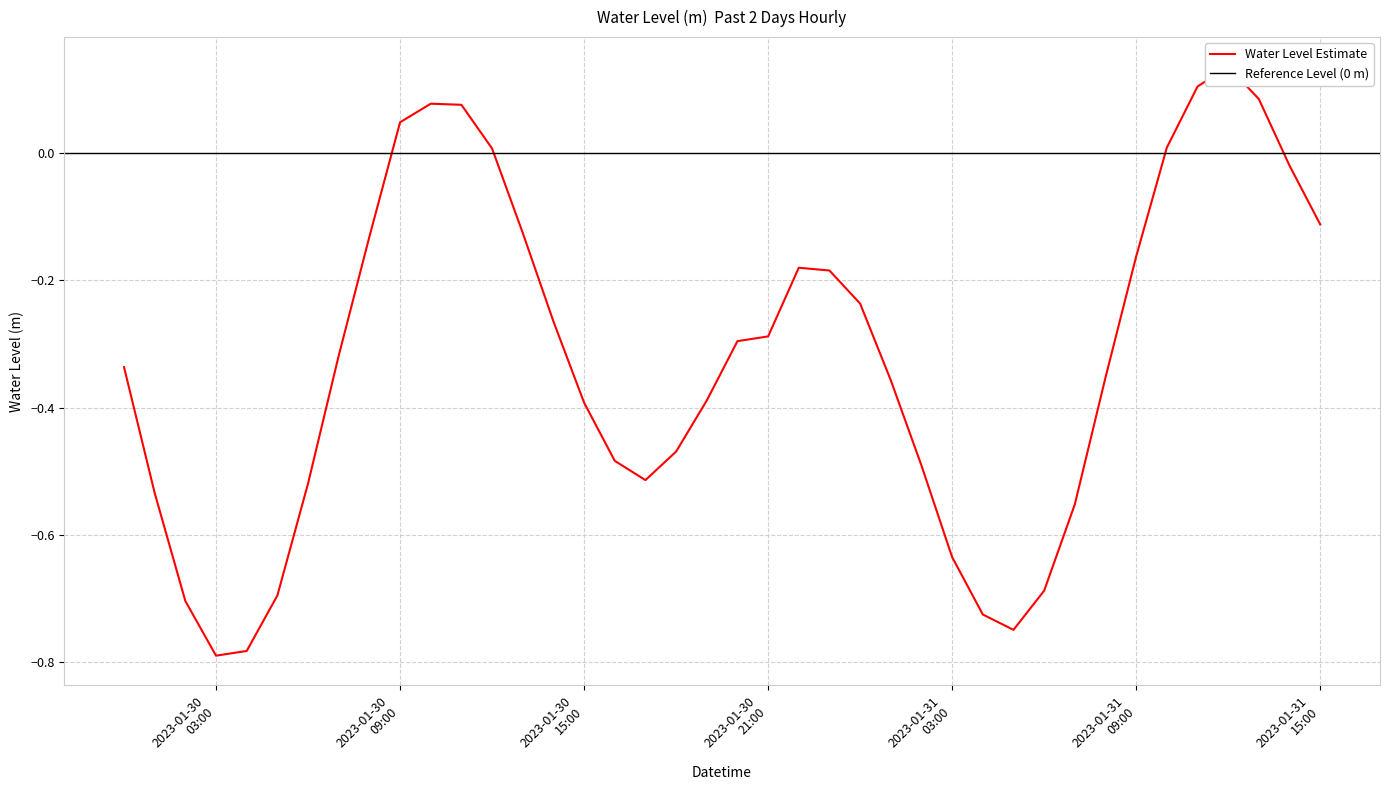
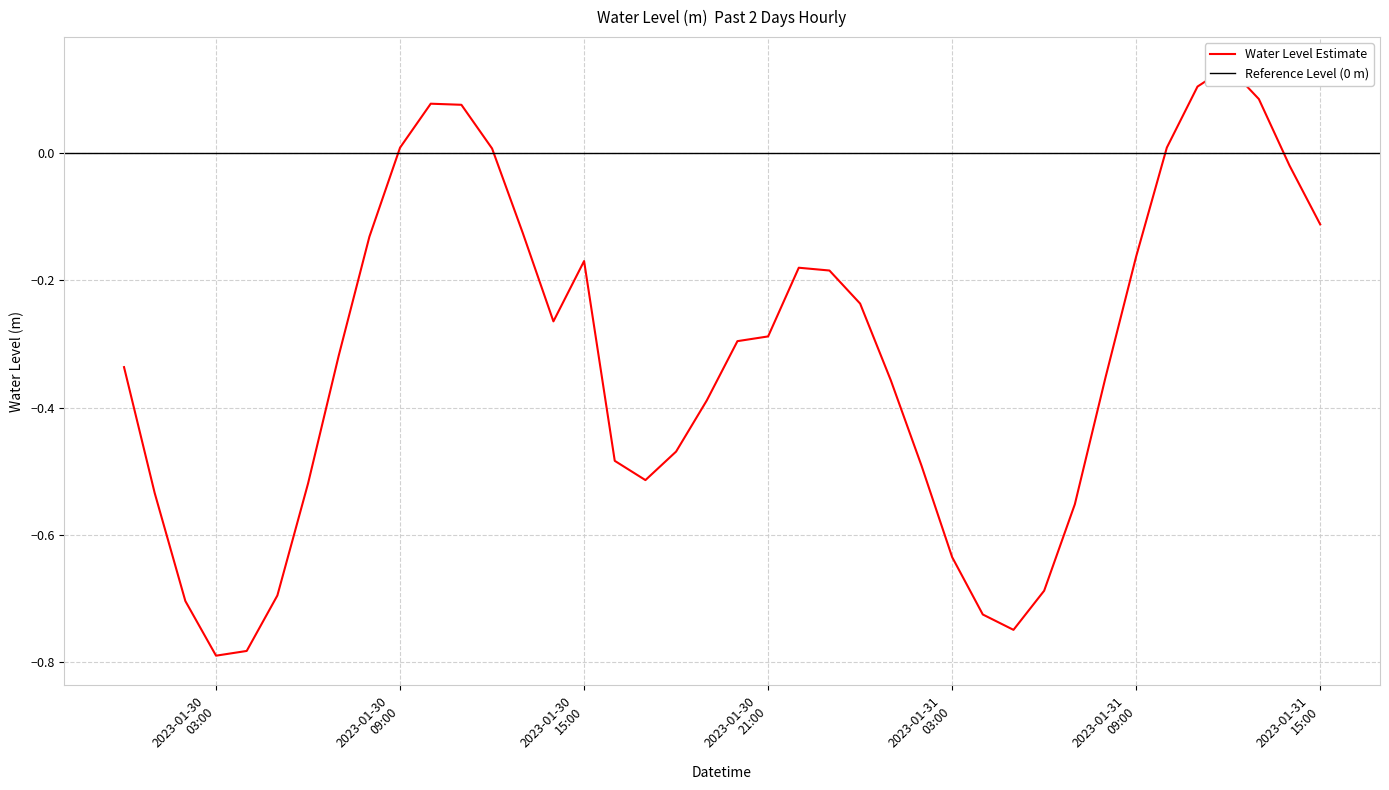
  {
    "2023-01-30 03:00": -0.79,
-   "2023-01-30 09:00": 0.05,
-   "2023-01-30 15:00": -0.39,
+   "2023-01-30 09:00": 0.01,
+   "2023-01-30 15:00": -0.17,
    "2023-01-30 21:00": -0.29,
    "2023-01-31 03:00": -0.63,
    "2023-01-31 09:00": -0.16,
    "2023-01-31 15:00": -0.11
  }
